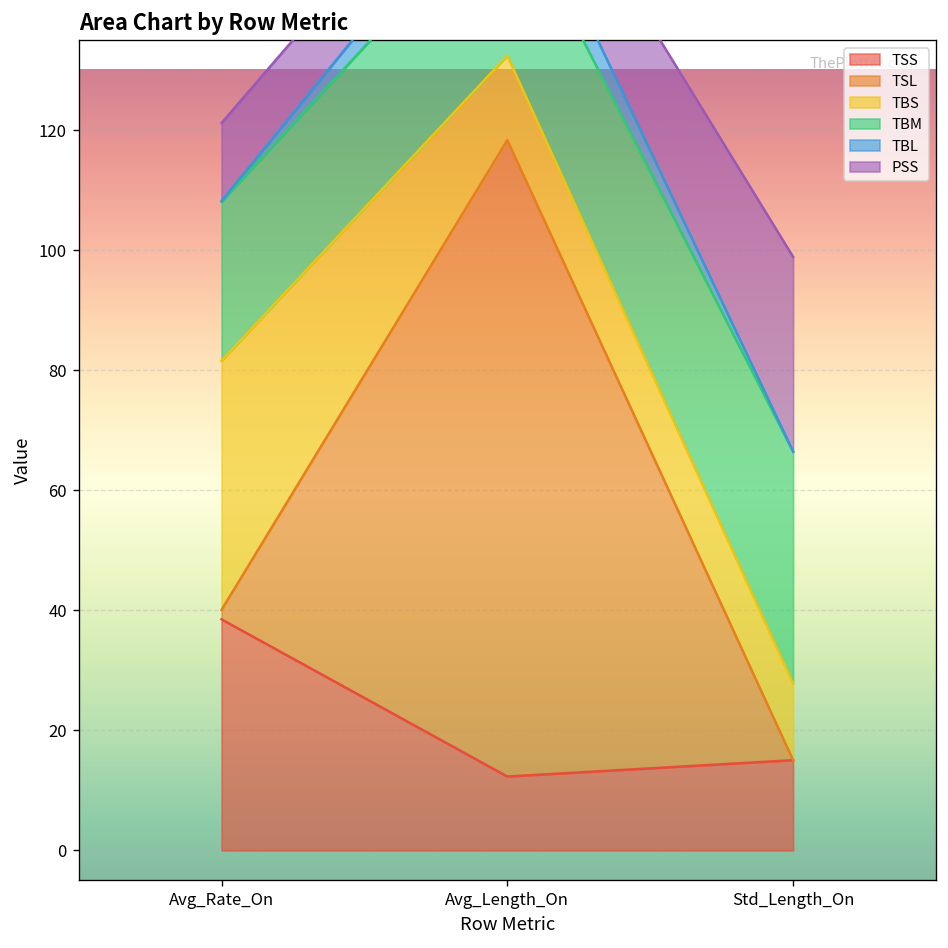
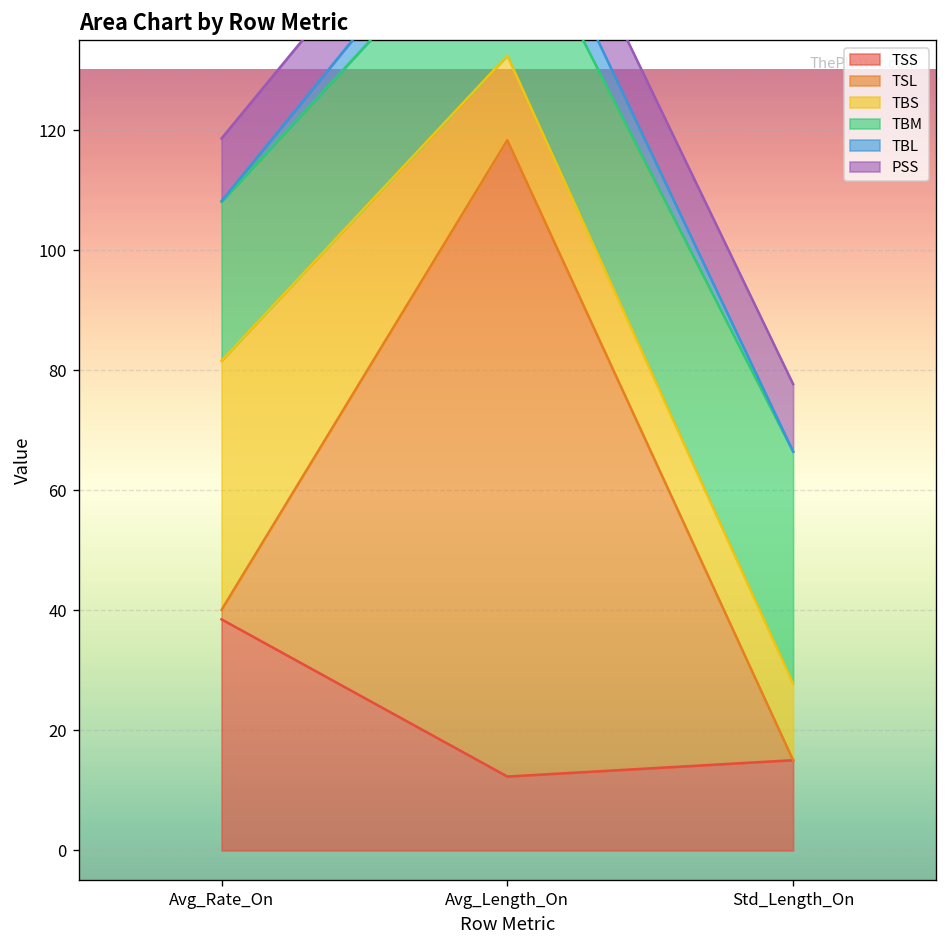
  {
    "TBS": {
      "Avg_Rate_On": 42,
      "Avg_Length_On": 14,
      "Std_Length_On": 13
    },
    "PSS": {
-     "Avg_Rate_On": 13,
-     "Std_Length_On": 32
+     "Avg_Rate_On": 10,
+     "Std_Length_On": 11
    }
  }
